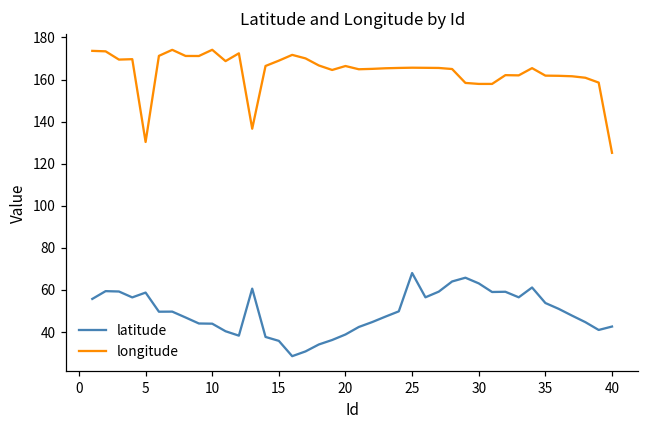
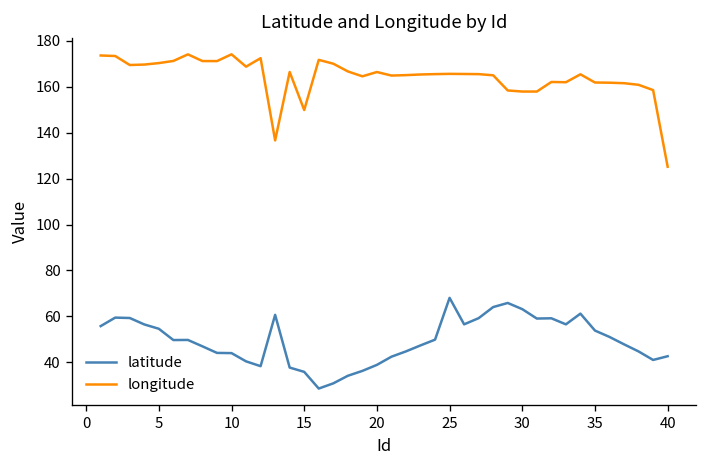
  {
    "latitude": {
-     "5": 59,
+     "5": 55,
      "10": 44,
      "15": 36,
      "20": 39,
      "25": 68,
      "30": 63,
      "35": 54,
      "40": 43
    },
    "longitude": {
-     "5": 130,
+     "5": 170,
      "10": 174,
-     "15": 169,
+     "15": 150,
      "20": 166,
      "25": 166,
      "30": 158,
      "35": 162,
      "40": 125
    }
  }
